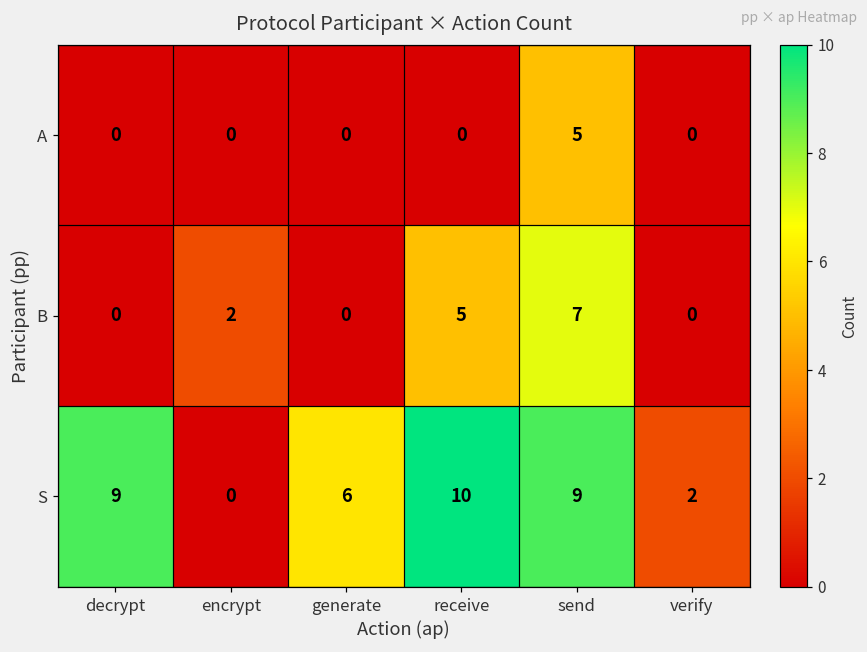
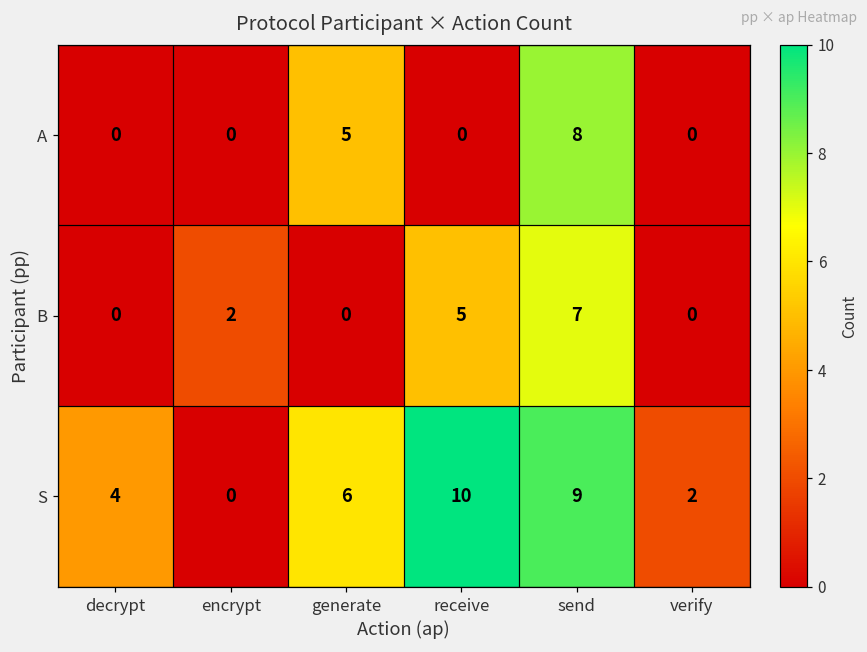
  {
    "A": {
      "decrypt": 0,
      "encrypt": 0,
-     "generate": 0,
+     "generate": 5,
      "receive": 0,
-     "send": 5,
+     "send": 8,
      "verify": 0
    },
    "B": {
      "decrypt": 0,
      "encrypt": 2,
      "generate": 0,
      "receive": 5,
      "send": 7,
      "verify": 0
    },
    "S": {
-     "decrypt": 9,
+     "decrypt": 4,
      "encrypt": 0,
      "generate": 6,
      "receive": 10,
      "send": 9,
      "verify": 2
    }
  }
